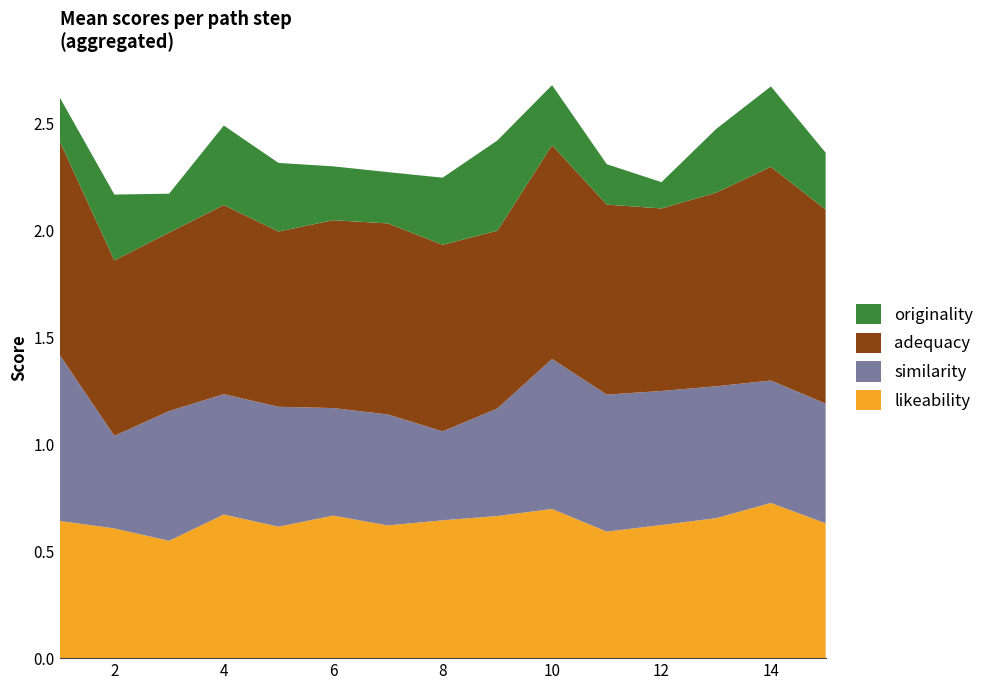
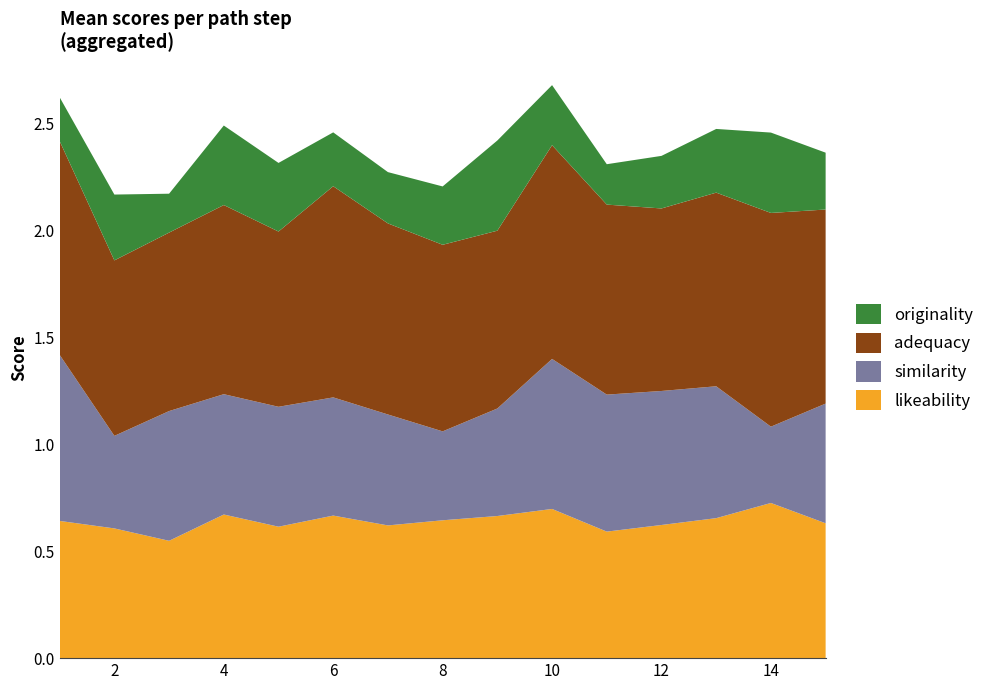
  {
    "similarity": {
-     "6": 0.50,
-     "14": 0.57
+     "6": 0.55,
+     "14": 0.36
    },
    "adequacy": {
-     "6": 0.88
+     "6": 0.99
    },
    "originality": {
      "2": 0.31,
      "4": 0.37,
      "6": 0.25,
-     "8": 0.31,
+     "8": 0.27,
      "10": 0.28,
-     "12": 0.12,
+     "12": 0.25,
      "14": 0.38
    }
  }
